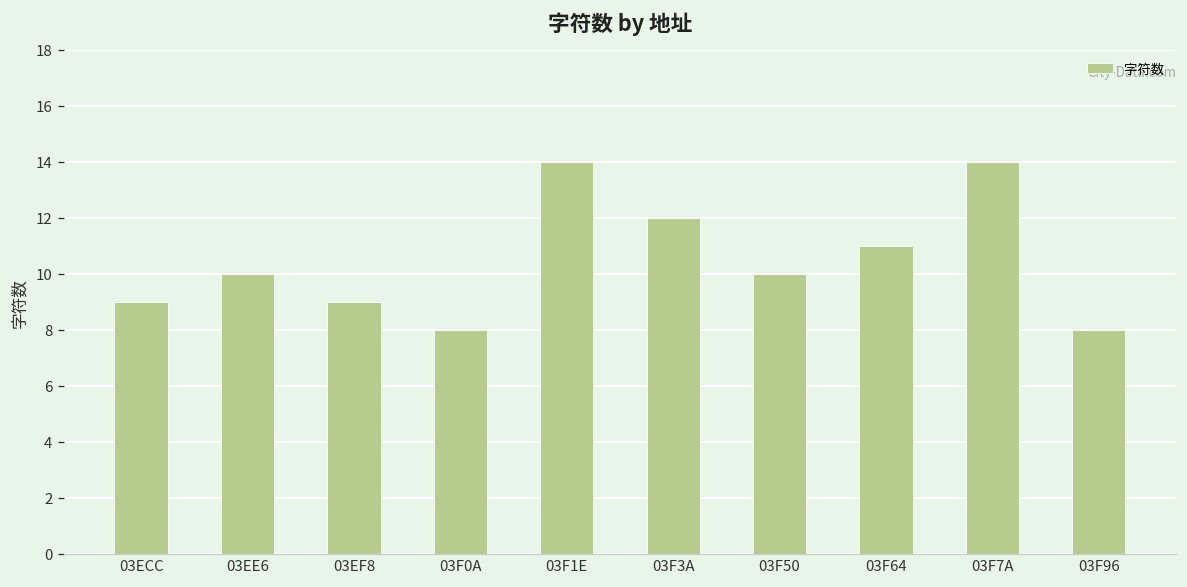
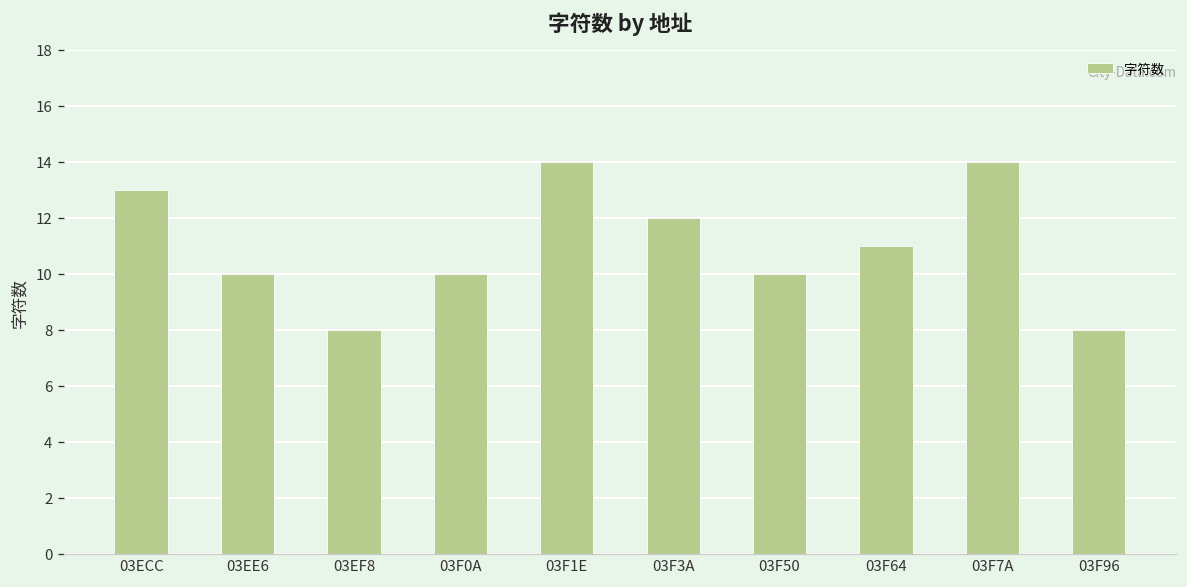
  {
-   "03ECC": 9,
+   "03ECC": 13,
    "03EE6": 10,
-   "03EF8": 9,
-   "03F0A": 8,
+   "03EF8": 8,
+   "03F0A": 10,
    "03F1E": 14,
    "03F3A": 12,
    "03F50": 10,
    "03F64": 11,
    "03F7A": 14,
    "03F96": 8
  }
